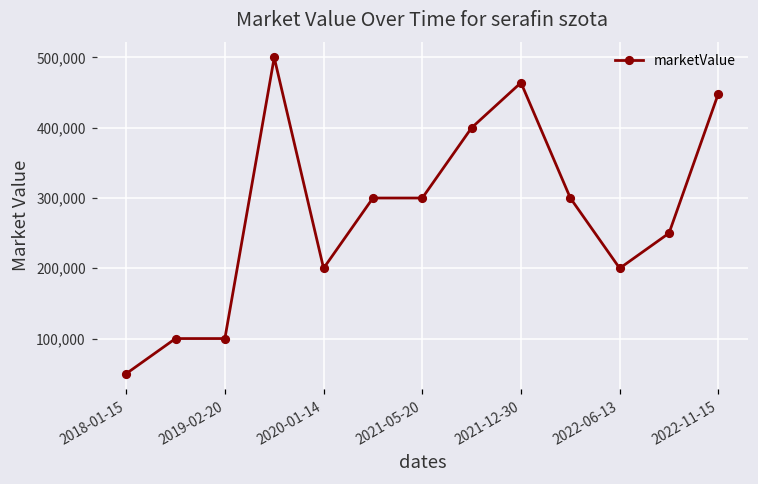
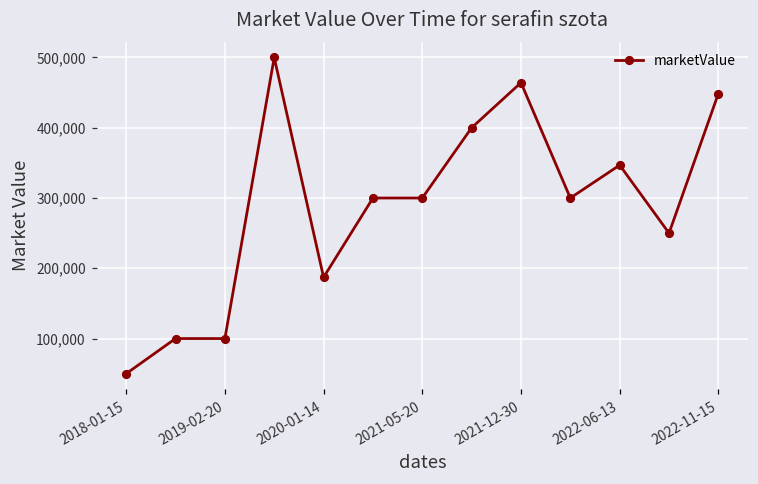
  {
    "2018-01-15": "50,000",
    "2019-02-20": "100,000",
-   "2020-01-14": "200,000",
+   "2020-01-14": "190,000",
    "2021-05-20": "300,000",
    "2021-12-30": "460,000",
-   "2022-06-13": "200,000",
+   "2022-06-13": "350,000",
    "2022-11-15": "450,000"
  }
